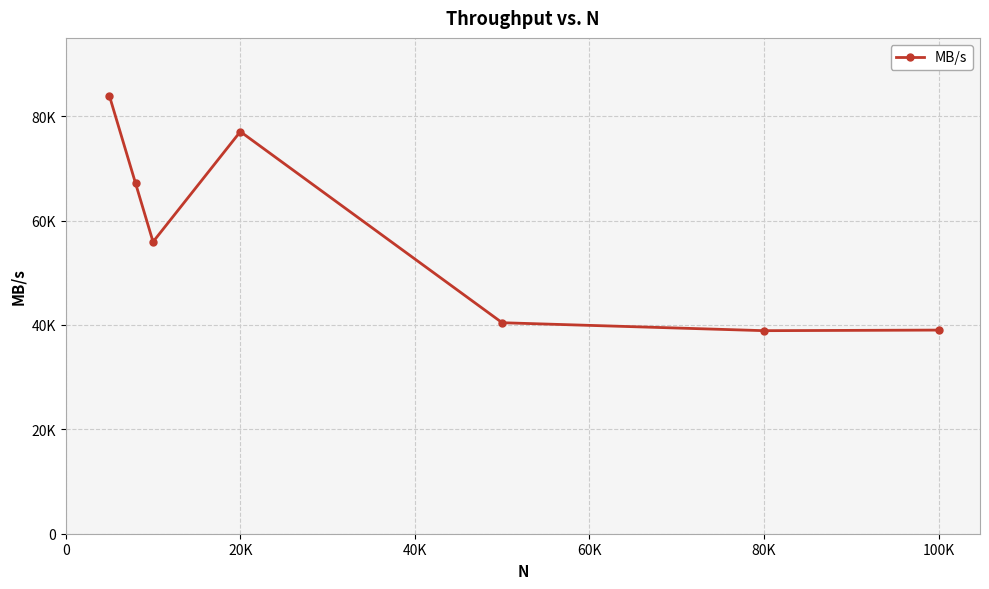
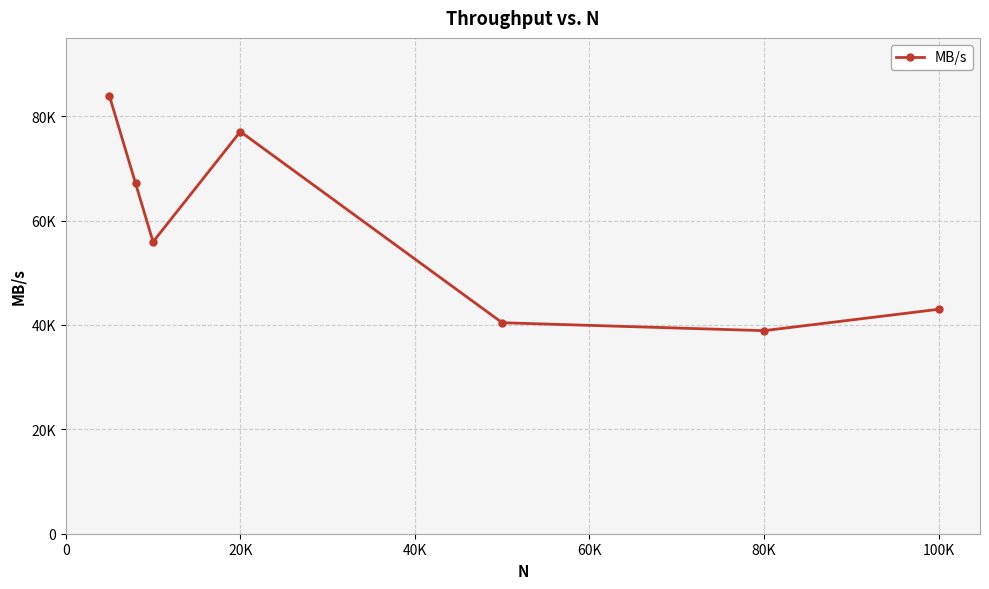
  {
    "20K": 77000,
    "80K": 39000,
-   "100K": 39000
+   "100K": 43000
  }
